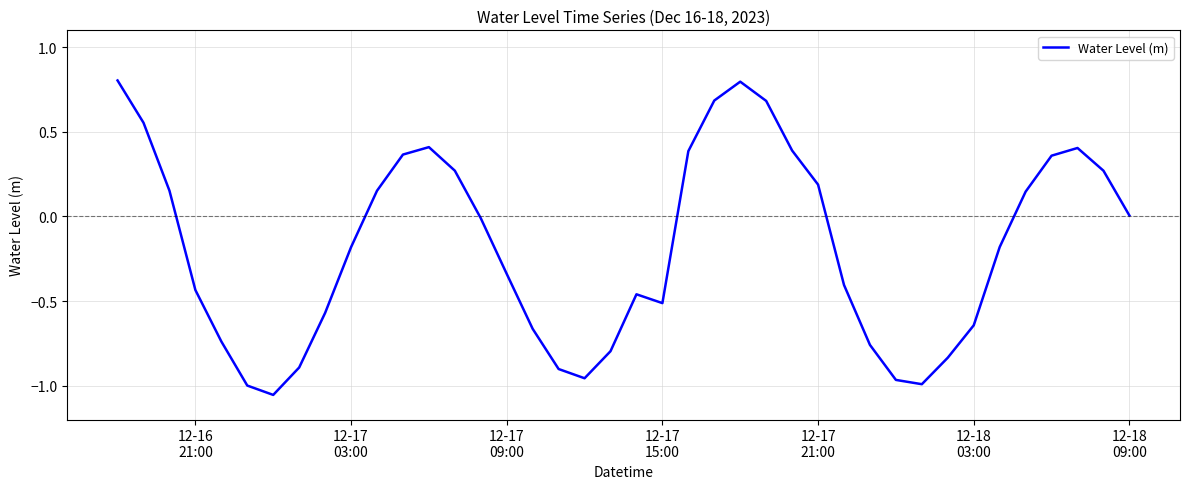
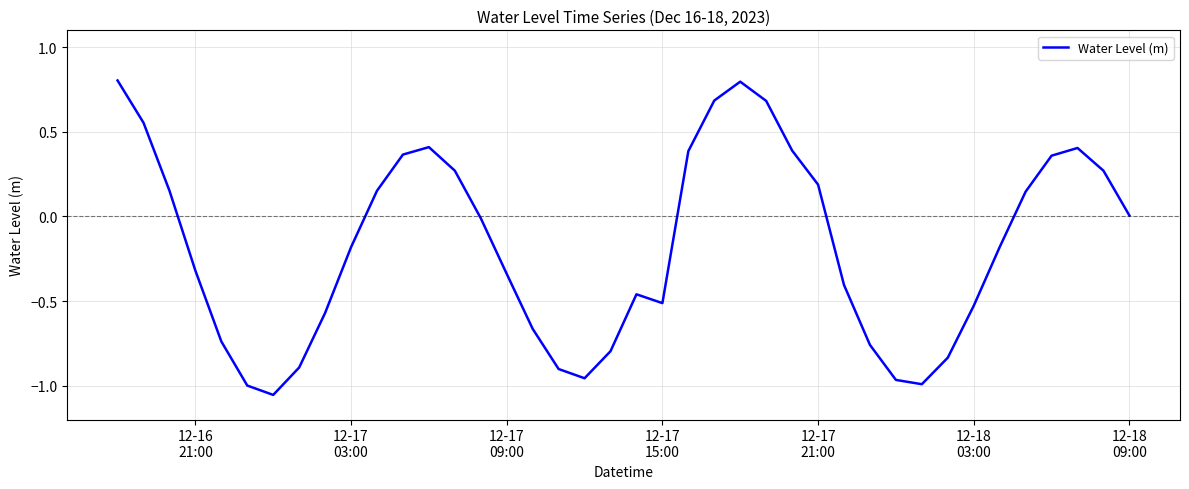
  {
-   "12-16 21:00": -0.43,
+   "12-16 21:00": -0.32,
    "12-17 03:00": -0.18,
    "12-17 09:00": -0.34,
    "12-17 15:00": -0.51,
    "12-17 21:00": 0.19,
-   "12-18 03:00": -0.64,
+   "12-18 03:00": -0.53,
    "12-18 09:00": 0.01
  }
